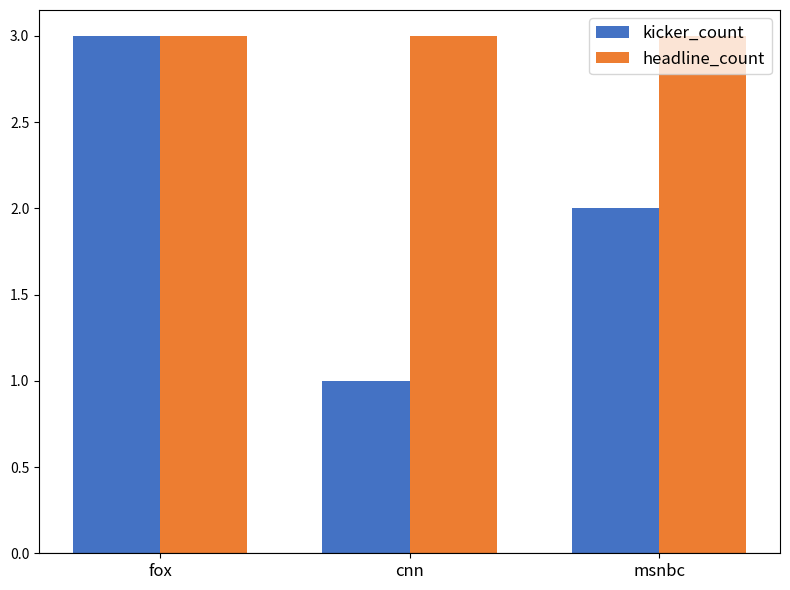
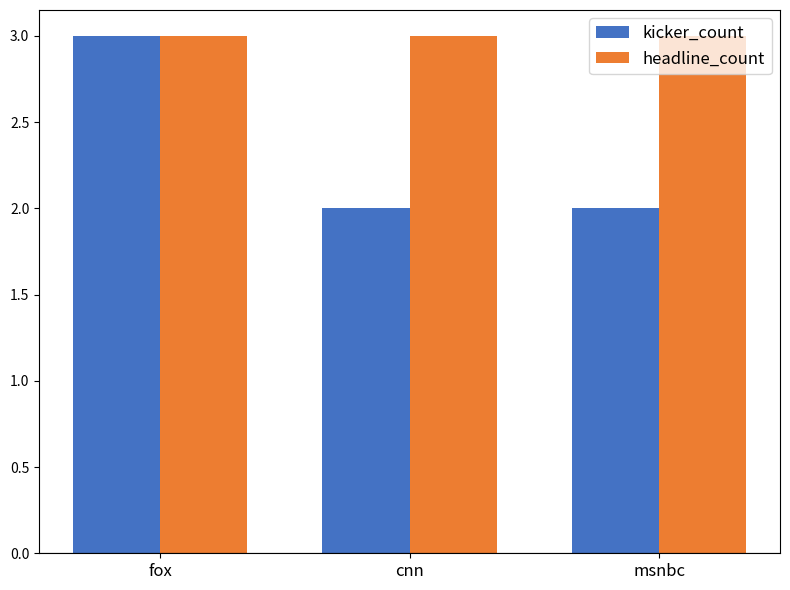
  {
    "kicker_count": {
      "fox": 3,
-     "cnn": 1,
+     "cnn": 2,
      "msnbc": 2
    },
    "headline_count": {
      "fox": 3,
      "cnn": 3
    }
  }
